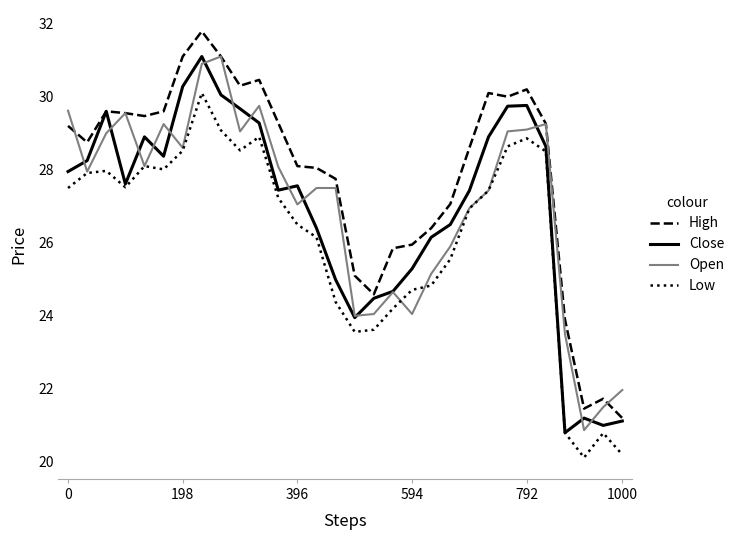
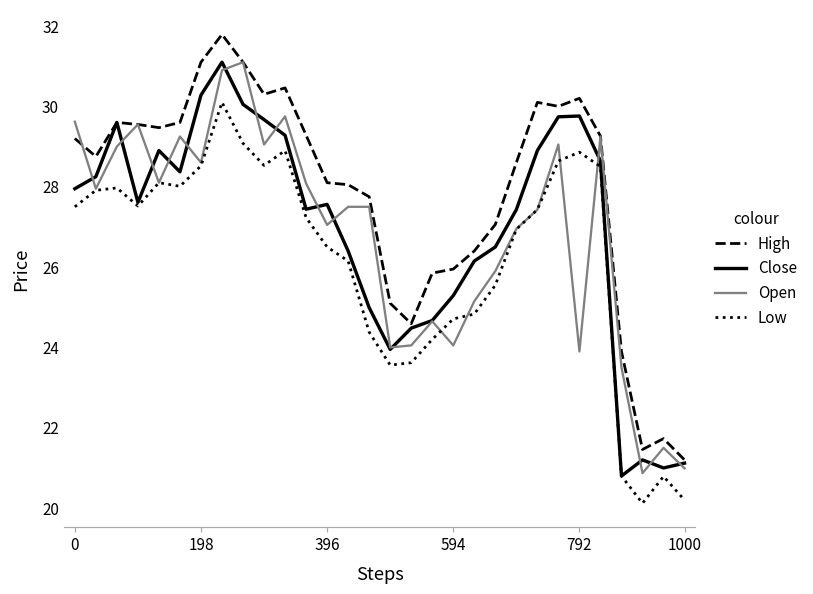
  {
    "Open": {
      "0": 29.6,
      "198": 28.6,
      "396": 27.0,
      "594": 24.1,
-     "792": 29.1,
-     "1000": 22.0
+     "792": 23.9,
+     "1000": 21.0
    }
  }
